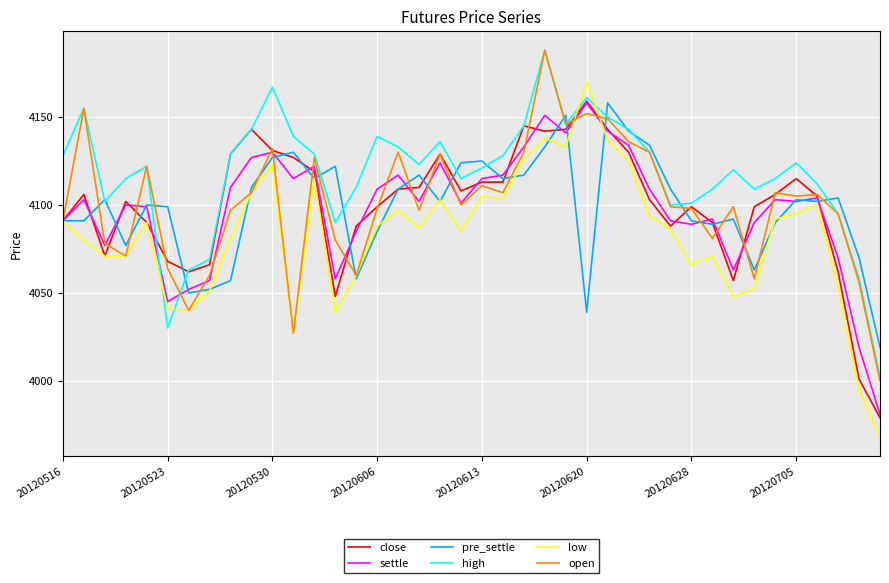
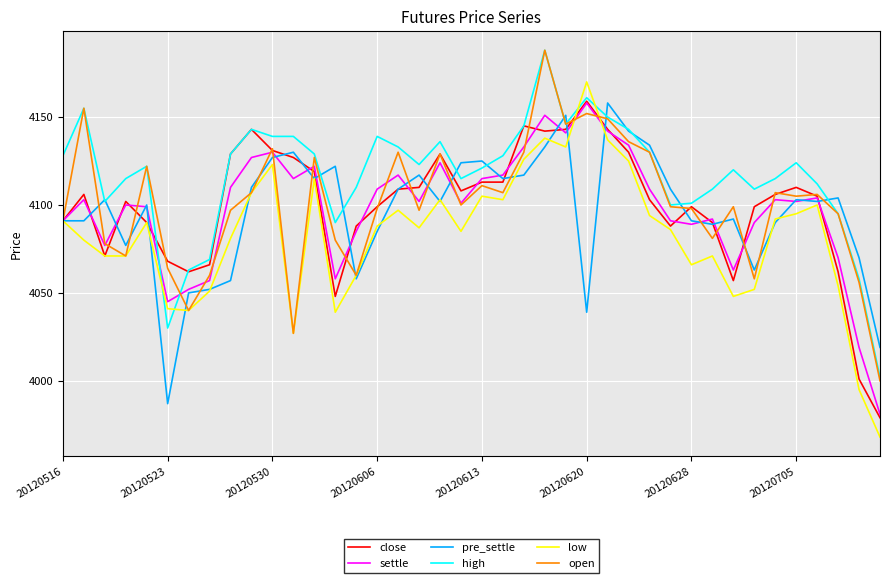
  {
    "close": {
      "20120523": 4068,
      "20120613": 4113,
-     "20120705": 4115
+     "20120705": 4110
    },
    "settle": {
      "20120523": 4045,
      "20120606": 4109,
      "20120613": 4115,
      "20120628": 4089
    },
    "pre_settle": {
-     "20120523": 4099,
+     "20120523": 3987,
      "20120530": 4127,
      "20120606": 4085,
      "20120613": 4125,
      "20120620": 4039,
      "20120628": 4091
    },
    "high": {
      "20120516": 4128,
      "20120523": 4030,
-     "20120530": 4167,
+     "20120530": 4139,
      "20120606": 4139,
      "20120613": 4121,
      "20120620": 4161,
      "20120628": 4101,
      "20120705": 4124
    },
    "low": {
      "20120523": 4041,
      "20120530": 4123,
      "20120606": 4088,
      "20120613": 4105,
      "20120620": 4170,
      "20120628": 4066,
      "20120705": 4095
    },
    "open": {
      "20120523": 4064,
      "20120613": 4111,
      "20120620": 4152,
      "20120705": 4105
    }
  }
